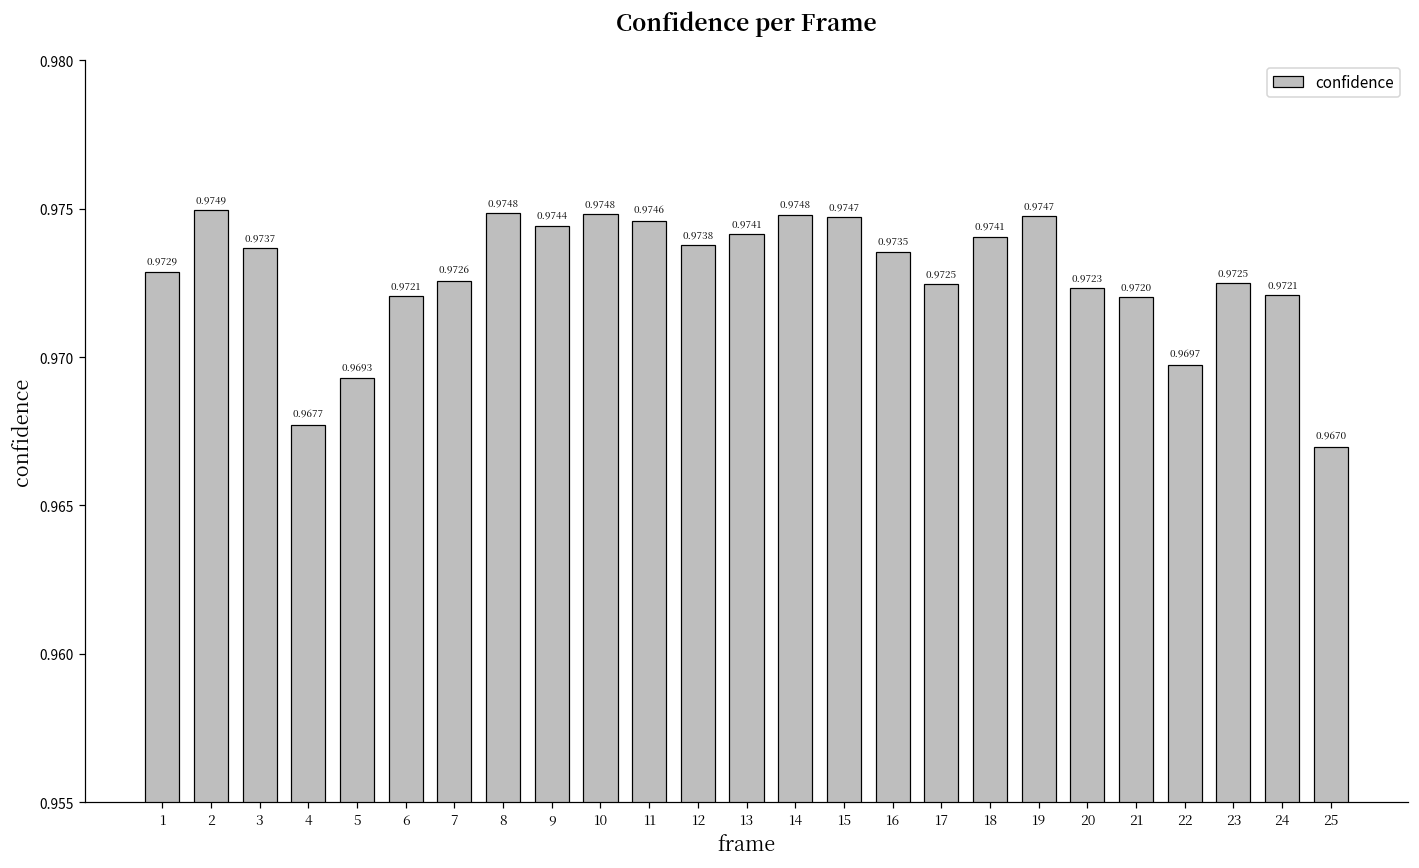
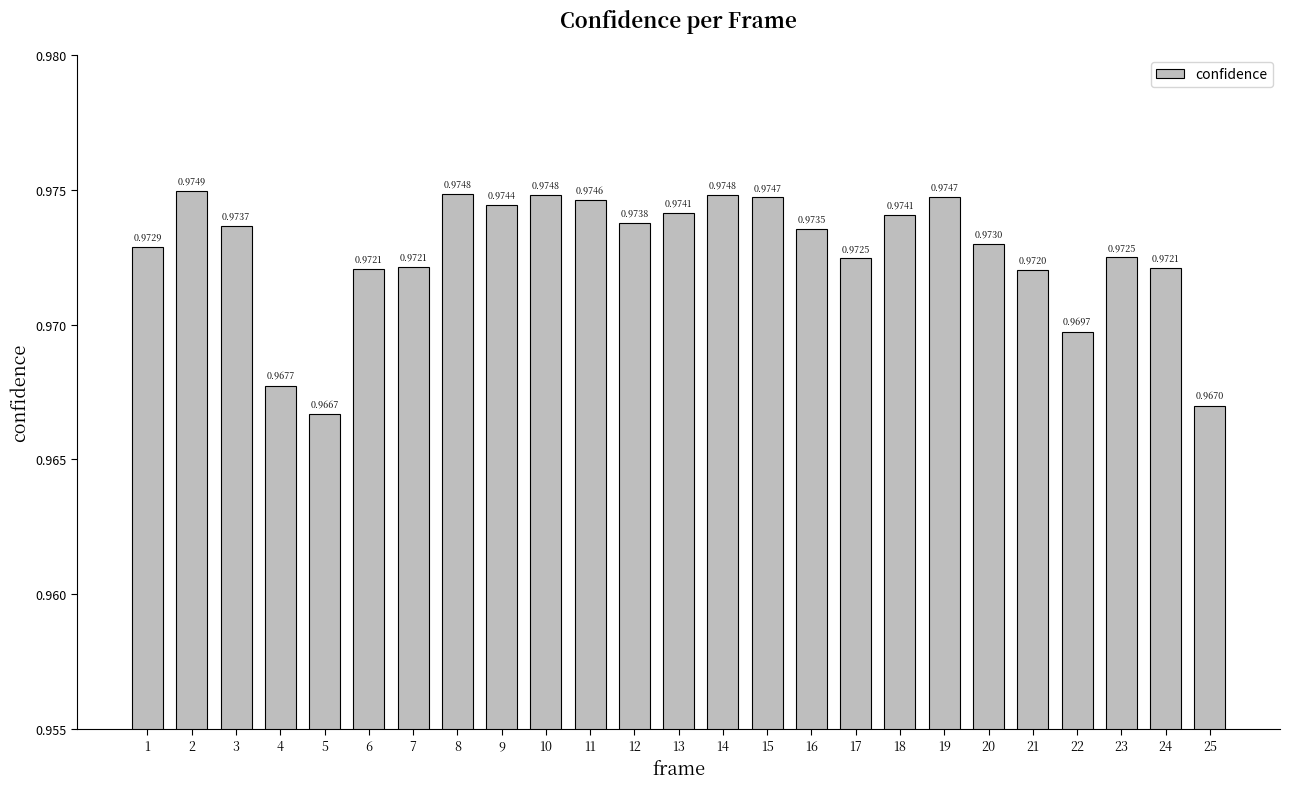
  {
    "1": 0.9729,
    "2": 0.9749,
    "3": 0.9737,
    "4": 0.9677,
-   "5": 0.9693,
+   "5": 0.9667,
    "6": 0.9721,
-   "7": 0.9726,
+   "7": 0.9721,
    "8": 0.9748,
    "9": 0.9744,
    "10": 0.9748,
    "11": 0.9746,
    "12": 0.9738,
    "13": 0.9741,
    "14": 0.9748,
    "15": 0.9747,
    "16": 0.9735,
    "17": 0.9725,
    "18": 0.9741,
    "19": 0.9747,
-   "20": 0.9723,
+   "20": 0.9730,
    "21": 0.9720,
    "22": 0.9697,
    "23": 0.9725,
    "24": 0.9721,
    "25": 0.9670
  }
